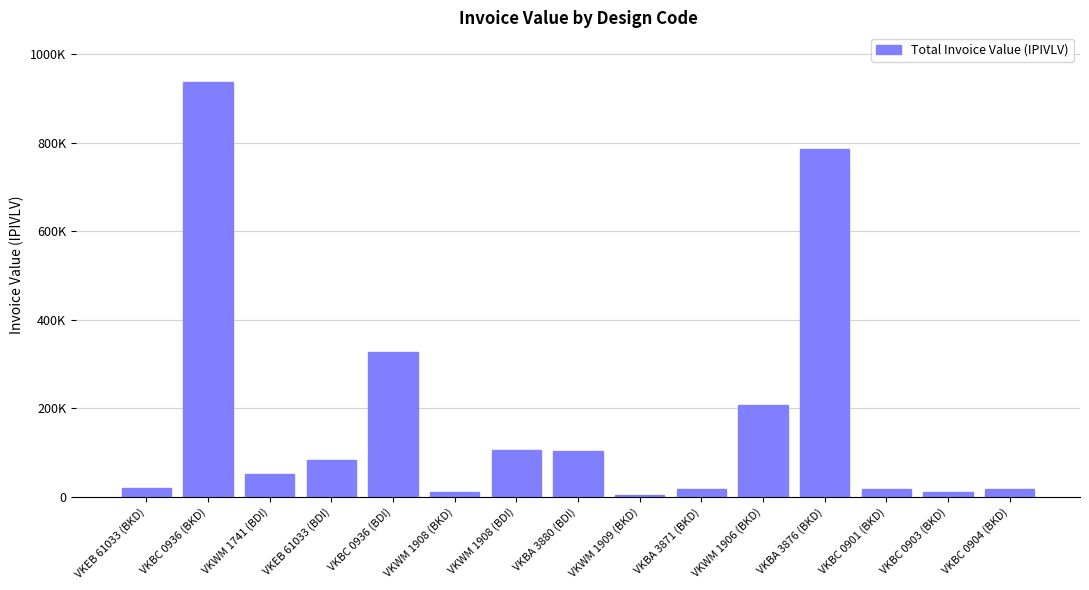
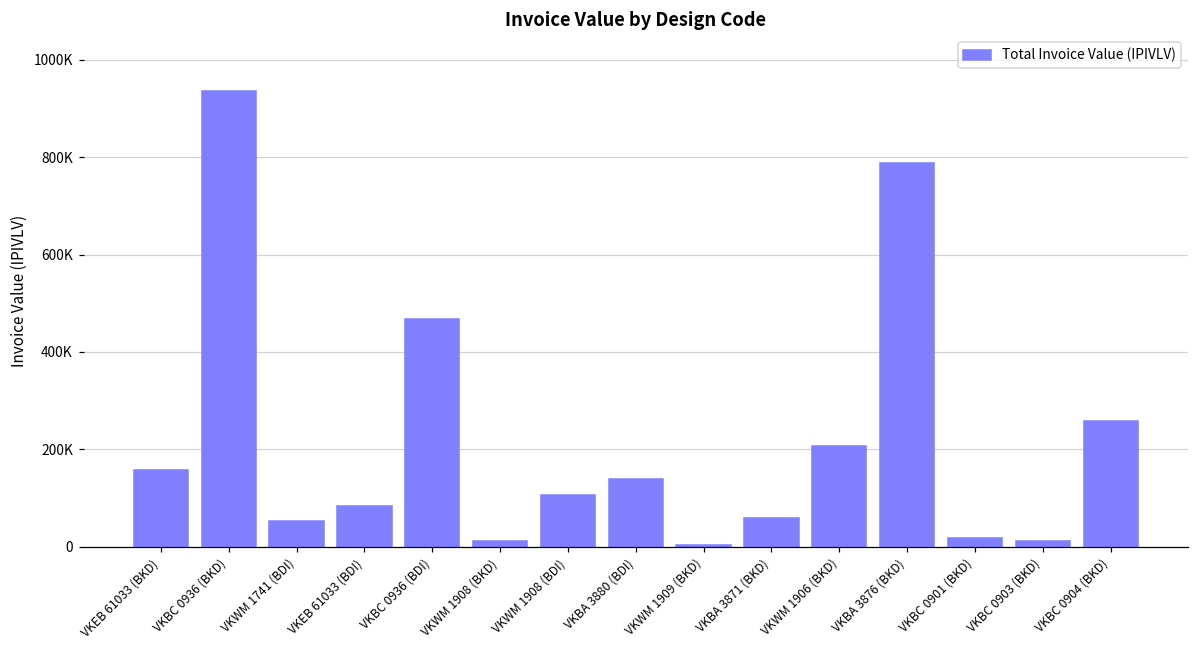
  {
-   "VKEB 61033 (BKD)": 20000,
+   "VKEB 61033 (BKD)": 160000,
    "VKBC 0936 (BKD)": 940000,
    "VKWM 1741 (BDI)": 50000,
    "VKEB 61033 (BDI)": 80000,
-   "VKBC 0936 (BDI)": 330000,
+   "VKBC 0936 (BDI)": 470000,
    "VKWM 1908 (BKD)": 10000,
    "VKWM 1908 (BDI)": 110000,
-   "VKBA 3880 (BDI)": 100000,
-   "VKBA 3871 (BKD)": 20000,
+   "VKBA 3880 (BDI)": 140000,
+   "VKBA 3871 (BKD)": 60000,
    "VKWM 1906 (BKD)": 210000,
    "VKBA 3876 (BKD)": 790000,
    "VKBC 0901 (BKD)": 20000,
    "VKBC 0903 (BKD)": 10000,
-   "VKBC 0904 (BKD)": 20000
+   "VKBC 0904 (BKD)": 260000
  }
